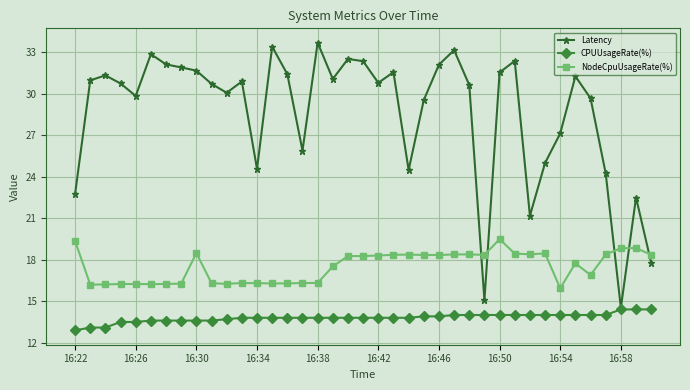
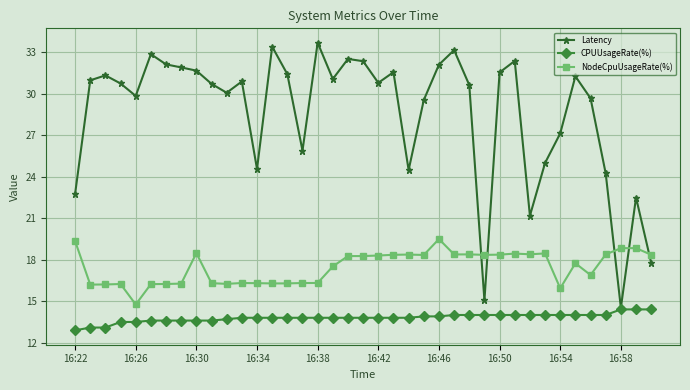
  {
    "NodeCpuUsageRate(%)": {
      "16:22": 19.4,
-     "16:26": 16.3,
+     "16:26": 14.8,
      "16:30": 18.5,
      "16:34": 16.3,
      "16:38": 16.3,
      "16:42": 18.3,
-     "16:46": 18.3,
-     "16:50": 19.5,
+     "16:46": 19.5,
+     "16:50": 18.4,
      "16:54": 15.9,
      "16:58": 18.8
    }
  }
